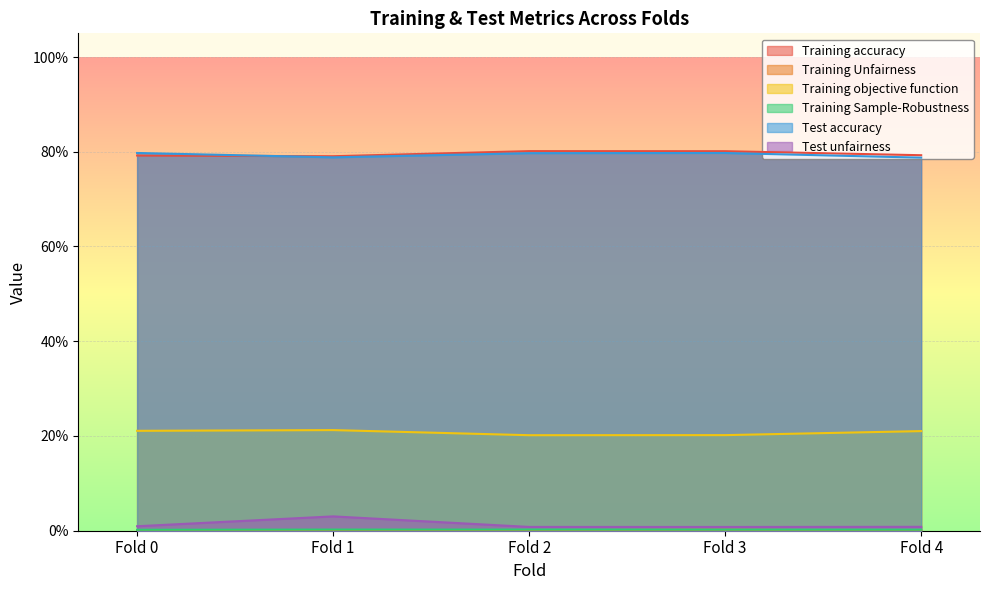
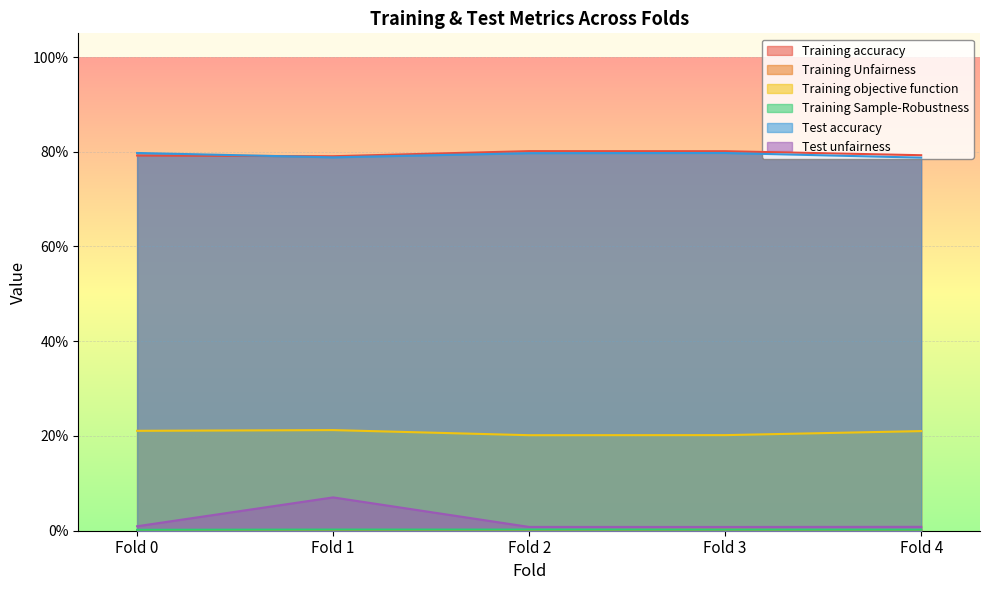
  {
    "Training Sample-Robustness": {
      "Fold 0": "0%",
      "Fold 1": "0%",
      "Fold 2": "0%",
      "Fold 3": "0%",
      "Fold 4": "0%"
    },
    "Training objective function": {
      "Fold 0": "21%",
      "Fold 1": "21%",
      "Fold 2": "20%",
      "Fold 3": "20%",
      "Fold 4": "21%"
    },
    "Test unfairness": {
      "Fold 0": "1%",
-     "Fold 1": "3%",
+     "Fold 1": "7%",
      "Fold 2": "1%",
      "Fold 3": "1%",
      "Fold 4": "1%"
    }
  }
